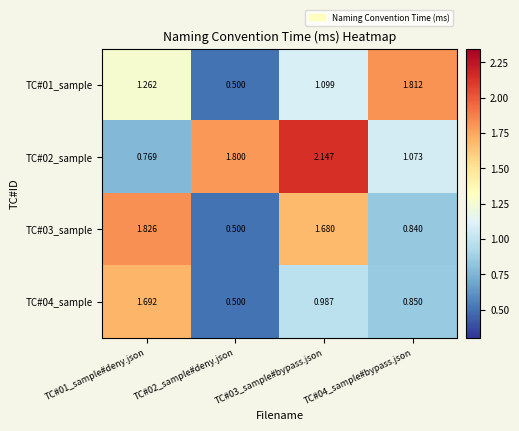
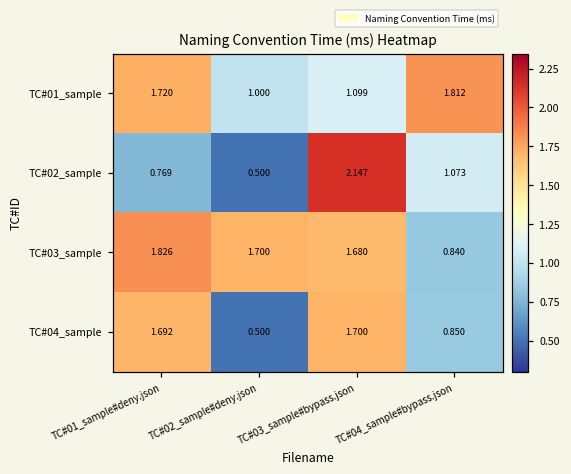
  {
    "TC#01_sample": {
-     "TC#01_sample#deny.json": 1.262,
-     "TC#02_sample#deny.json": 0.500,
+     "TC#01_sample#deny.json": 1.720,
+     "TC#02_sample#deny.json": 1.000,
      "TC#03_sample#bypass.json": 1.099,
      "TC#04_sample#bypass.json": 1.812
    },
    "TC#02_sample": {
      "TC#01_sample#deny.json": 0.769,
-     "TC#02_sample#deny.json": 1.800,
+     "TC#02_sample#deny.json": 0.500,
      "TC#03_sample#bypass.json": 2.147,
      "TC#04_sample#bypass.json": 1.073
    },
    "TC#03_sample": {
      "TC#01_sample#deny.json": 1.826,
-     "TC#02_sample#deny.json": 0.500,
+     "TC#02_sample#deny.json": 1.700,
      "TC#03_sample#bypass.json": 1.680,
      "TC#04_sample#bypass.json": 0.840
    },
    "TC#04_sample": {
      "TC#01_sample#deny.json": 1.692,
      "TC#02_sample#deny.json": 0.500,
-     "TC#03_sample#bypass.json": 0.987,
+     "TC#03_sample#bypass.json": 1.700,
      "TC#04_sample#bypass.json": 0.850
    }
  }
